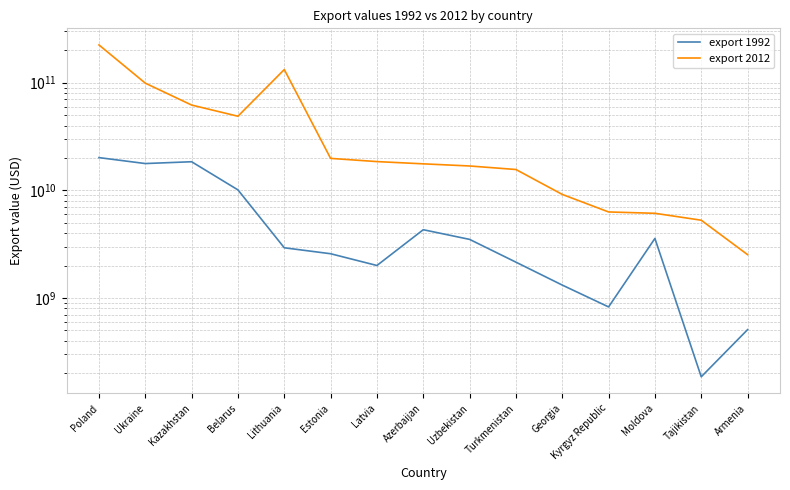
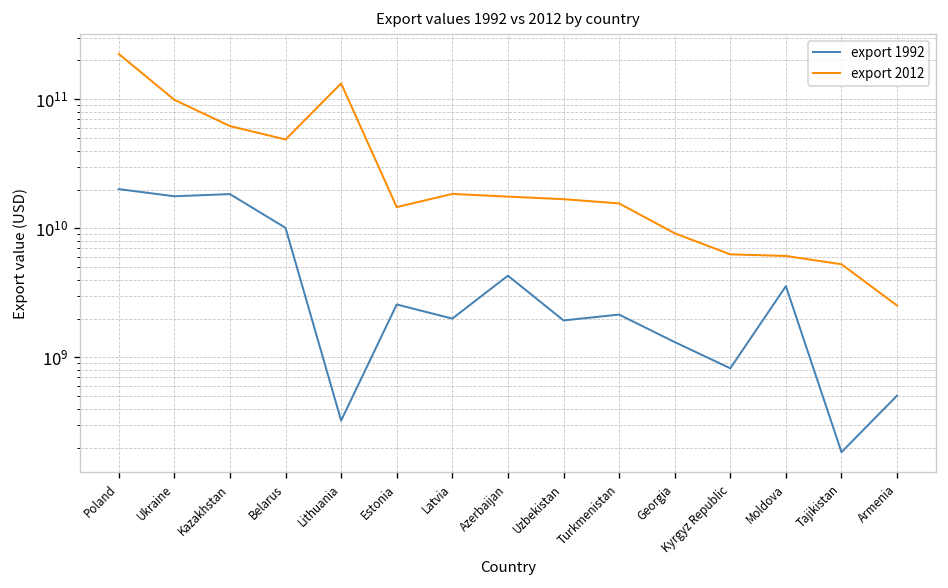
  {
    "export 1992": {
      "Poland": 20000000000,
      "Ukraine": 18000000000,
      "Kazakhstan": 18000000000,
      "Belarus": 10000000000,
-     "Lithuania": 2900000000,
+     "Lithuania": 320000000,
      "Estonia": 2600000000,
      "Latvia": 2000000000,
      "Azerbaijan": 4300000000,
-     "Uzbekistan": 3500000000,
+     "Uzbekistan": 1900000000,
      "Turkmenistan": 2100000000,
      "Georgia": 1300000000,
      "Kyrgyz Republic": 800000000,
      "Moldova": 3600000000,
      "Tajikistan": 180000000,
      "Armenia": 500000000
    },
    "export 2012": {
      "Poland": 220000000000,
      "Ukraine": 100000000000,
      "Kazakhstan": 60000000000,
      "Belarus": 50000000000,
      "Lithuania": 130000000000,
-     "Estonia": 20000000000,
+     "Estonia": 15000000000,
      "Latvia": 18000000000,
      "Azerbaijan": 18000000000,
      "Uzbekistan": 17000000000,
      "Turkmenistan": 16000000000,
      "Georgia": 9000000000,
      "Kyrgyz Republic": 6000000000,
      "Moldova": 6000000000,
      "Tajikistan": 5000000000,
      "Armenia": 2500000000
    }
  }
